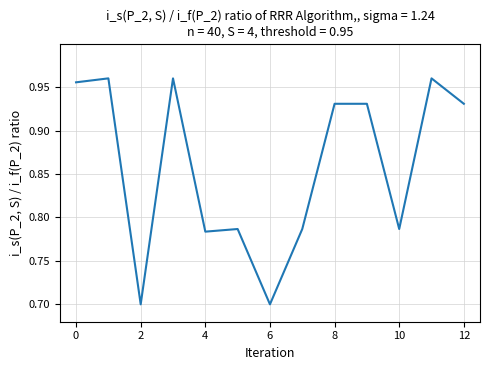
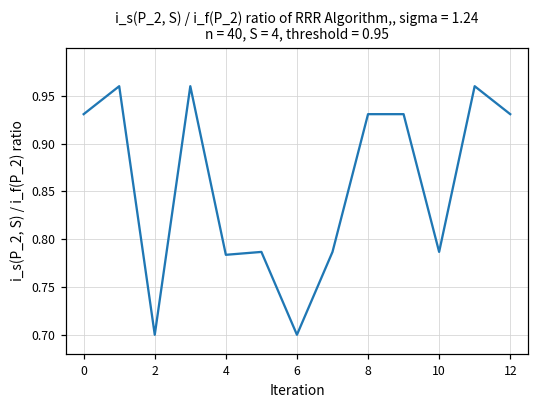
  {
-   "0": 0.96,
+   "0": 0.93,
    "2": 0.70,
    "4": 0.78,
    "6": 0.70,
    "8": 0.93,
    "10": 0.79,
    "12": 0.93
  }
